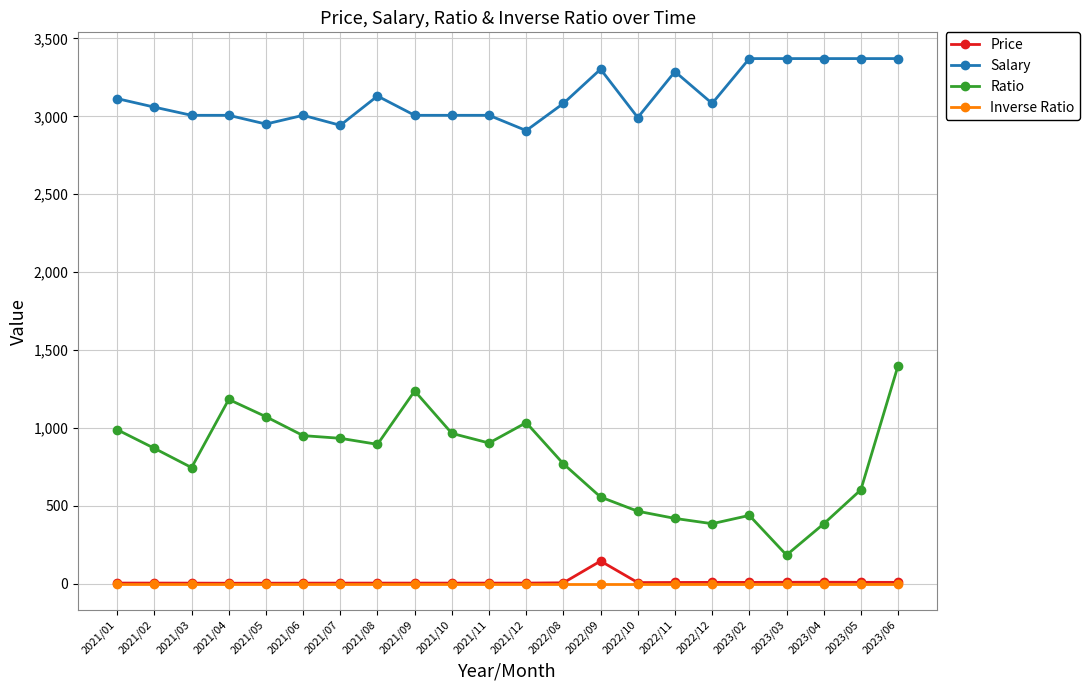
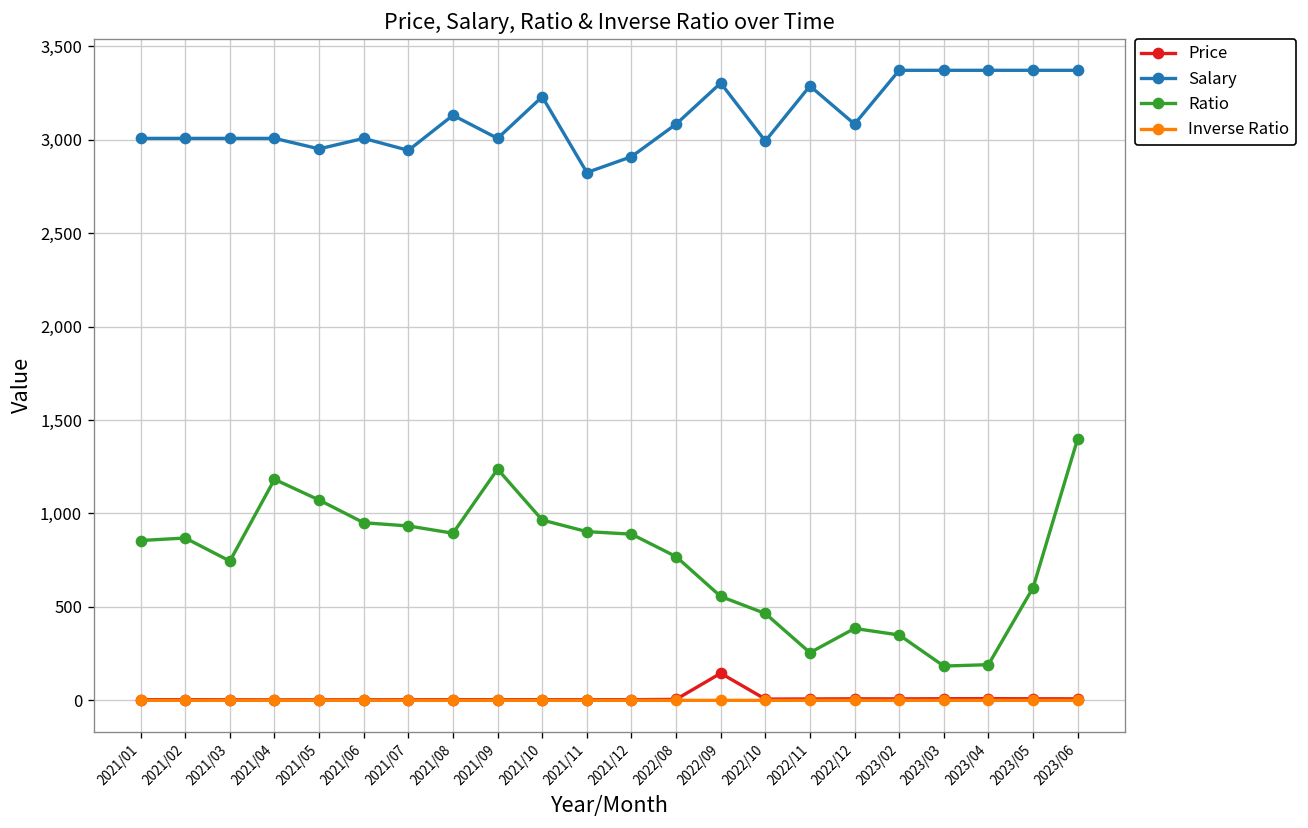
  {
    "Price": {
      "2022/09": "140"
    },
    "Salary": {
-     "2021/01": "3,110",
-     "2021/02": "3,060",
+     "2021/01": "3,010",
+     "2021/02": "3,010",
      "2021/03": "3,010",
      "2021/04": "3,010",
      "2021/05": "2,950",
      "2021/06": "3,010",
      "2021/07": "2,940",
      "2021/08": "3,130",
      "2021/09": "3,010",
-     "2021/10": "3,010",
-     "2021/11": "3,010",
+     "2021/10": "3,230",
+     "2021/11": "2,820",
      "2021/12": "2,910",
      "2022/08": "3,080",
      "2022/09": "3,300",
      "2022/10": "2,990",
      "2022/11": "3,290",
      "2022/12": "3,080",
      "2023/02": "3,370",
      "2023/03": "3,370",
      "2023/04": "3,370",
      "2023/05": "3,370",
      "2023/06": "3,370"
    },
    "Ratio": {
-     "2021/01": "990",
+     "2021/01": "860",
      "2021/02": "870",
      "2021/03": "750",
      "2021/04": "1,180",
      "2021/05": "1,070",
      "2021/06": "950",
      "2021/07": "930",
      "2021/08": "890",
      "2021/09": "1,240",
      "2021/10": "960",
      "2021/11": "900",
-     "2021/12": "1,030",
+     "2021/12": "890",
      "2022/08": "770",
      "2022/09": "560",
      "2022/10": "460",
-     "2022/11": "420",
+     "2022/11": "260",
      "2022/12": "380",
-     "2023/02": "440",
+     "2023/02": "350",
      "2023/03": "180",
-     "2023/04": "380",
+     "2023/04": "190",
      "2023/05": "600",
      "2023/06": "1,400"
    },
    "Inverse Ratio": {
      "2022/09": "0"
    }
  }
